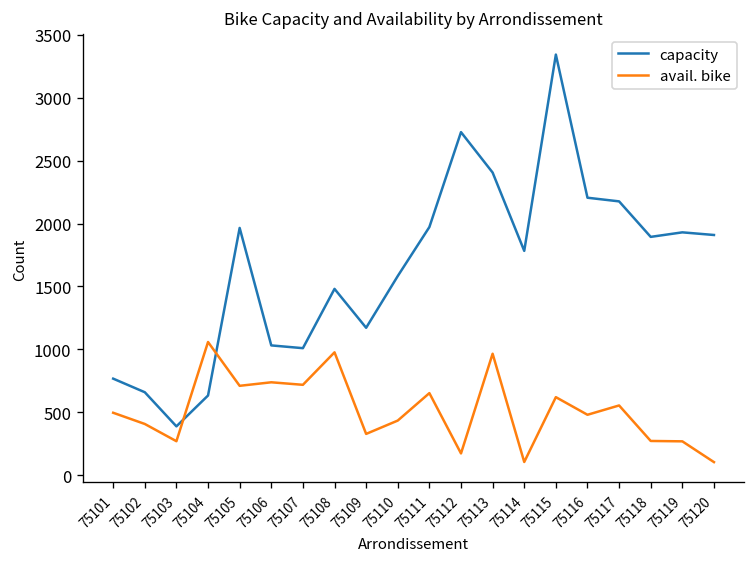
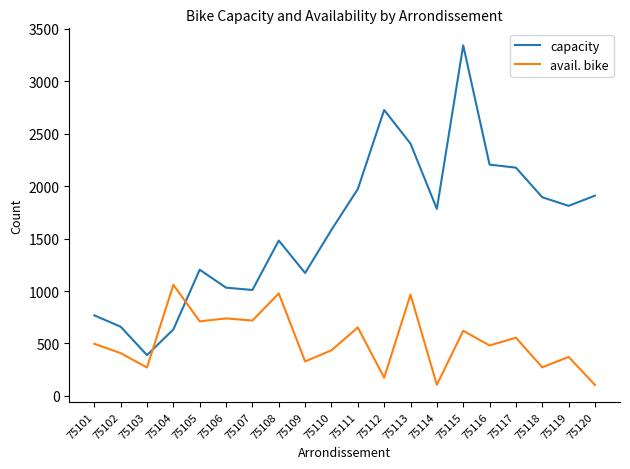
  {
    "capacity": {
      "75101": 770,
      "75102": 660,
      "75103": 390,
      "75104": 630,
-     "75105": 1970,
+     "75105": 1200,
      "75106": 1030,
      "75107": 1010,
      "75108": 1480,
      "75109": 1170,
      "75110": 1580,
      "75111": 1970,
      "75112": 2730,
      "75113": 2410,
      "75114": 1780,
      "75115": 3340,
      "75116": 2210,
      "75117": 2180,
      "75118": 1890,
-     "75119": 1930,
+     "75119": 1810,
      "75120": 1910
    },
    "avail. bike": {
      "75101": 500,
      "75102": 410,
      "75103": 270,
      "75104": 1060,
      "75105": 710,
      "75106": 740,
      "75107": 720,
      "75108": 980,
      "75109": 330,
      "75110": 440,
      "75111": 650,
      "75112": 170,
      "75113": 970,
      "75114": 110,
      "75115": 620,
      "75116": 480,
      "75117": 560,
      "75118": 270,
-     "75119": 270,
+     "75119": 370,
      "75120": 110
    }
  }
